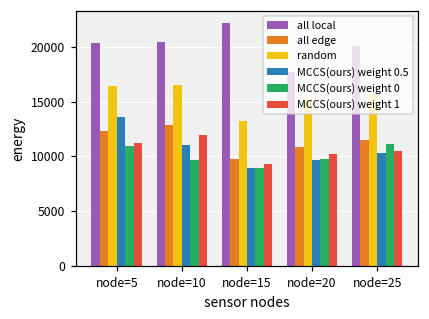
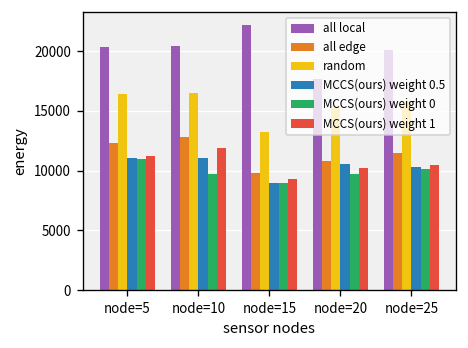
  {
    "all local": {
      "node=5": 20000,
      "node=10": 20000,
      "node=15": 22000
    },
    "random": {
      "node=5": 16000,
      "node=10": 17000,
      "node=15": 13000
    },
    "MCCS(ours) weight 0.5": {
-     "node=5": 14000,
+     "node=5": 11000,
      "node=10": 11000,
      "node=15": 9000,
-     "node=20": 10000,
+     "node=20": 11000,
      "node=25": 10000
    },
    "MCCS(ours) weight 0": {
      "node=5": 11000,
      "node=10": 10000,
      "node=15": 9000,
      "node=20": 10000,
-     "node=25": 11000
+     "node=25": 10000
    }
  }
